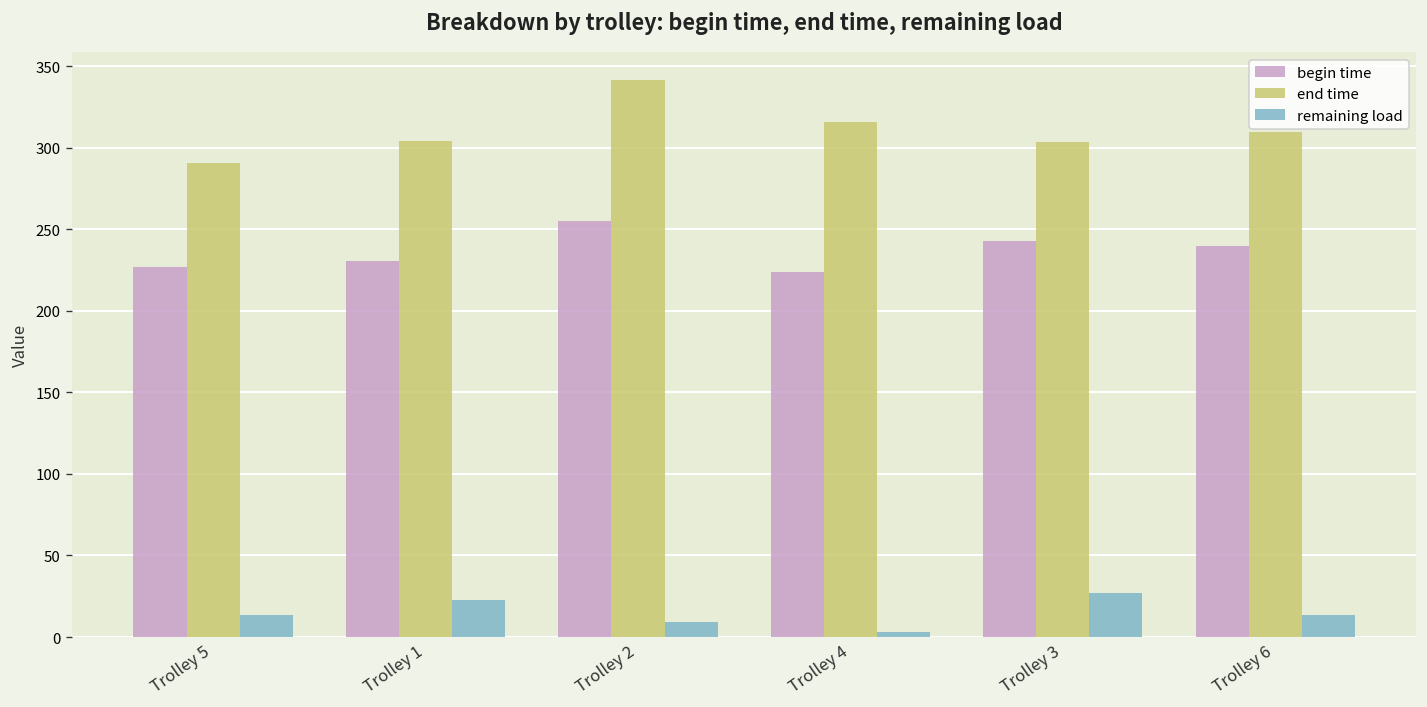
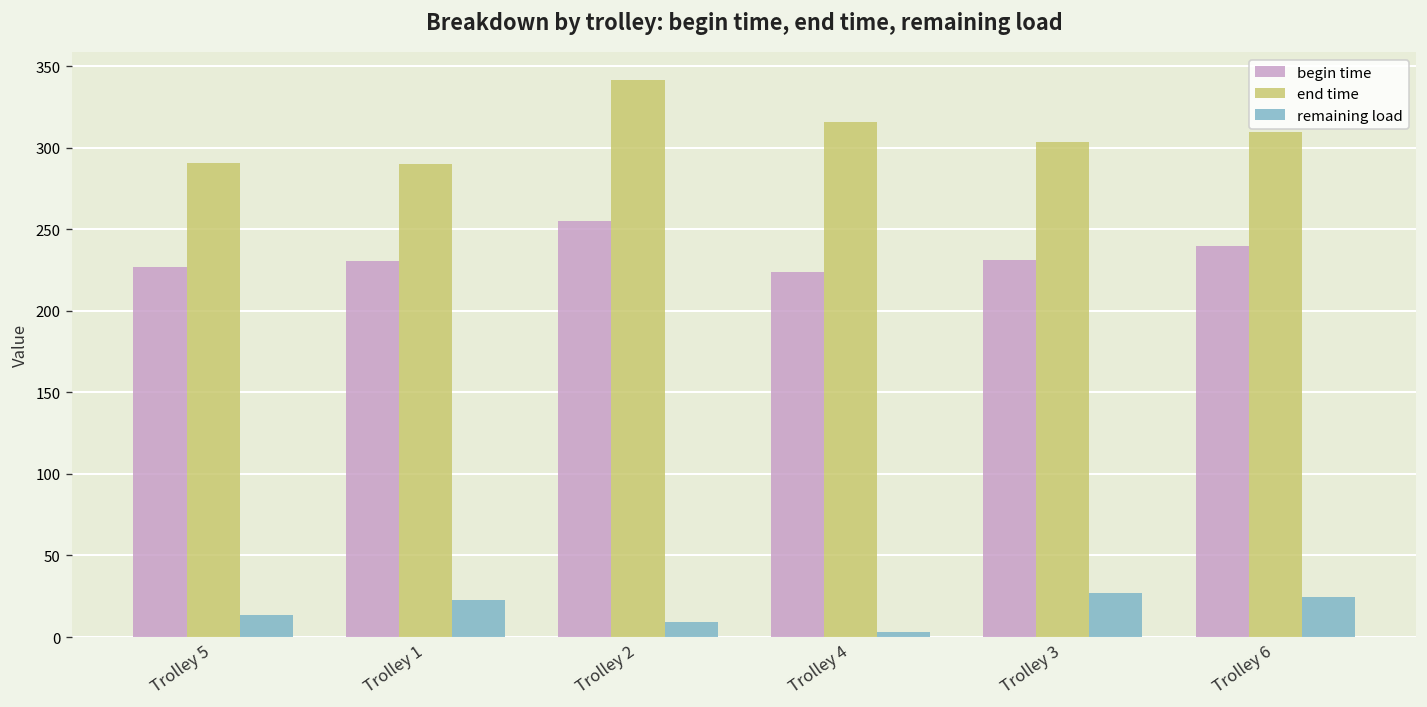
  {
    "begin time": {
      "Trolley 5": 227,
      "Trolley 1": 231,
      "Trolley 2": 255,
      "Trolley 4": 224,
-     "Trolley 3": 243,
+     "Trolley 3": 231,
      "Trolley 6": 240
    },
    "end time": {
      "Trolley 5": 291,
-     "Trolley 1": 304,
+     "Trolley 1": 290,
      "Trolley 2": 341,
      "Trolley 4": 316,
      "Trolley 3": 304
    },
    "remaining load": {
      "Trolley 5": 14,
      "Trolley 1": 23,
      "Trolley 2": 9,
      "Trolley 4": 3,
      "Trolley 3": 27,
-     "Trolley 6": 14
+     "Trolley 6": 24
    }
  }
